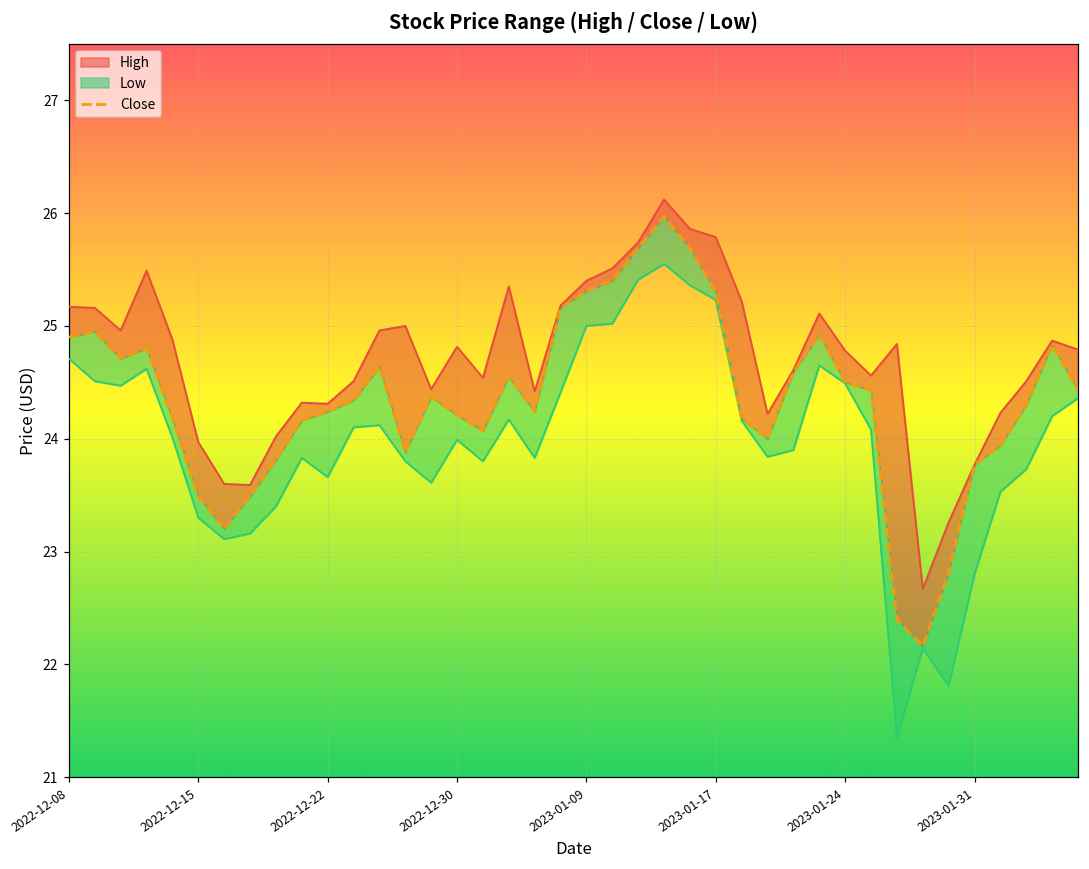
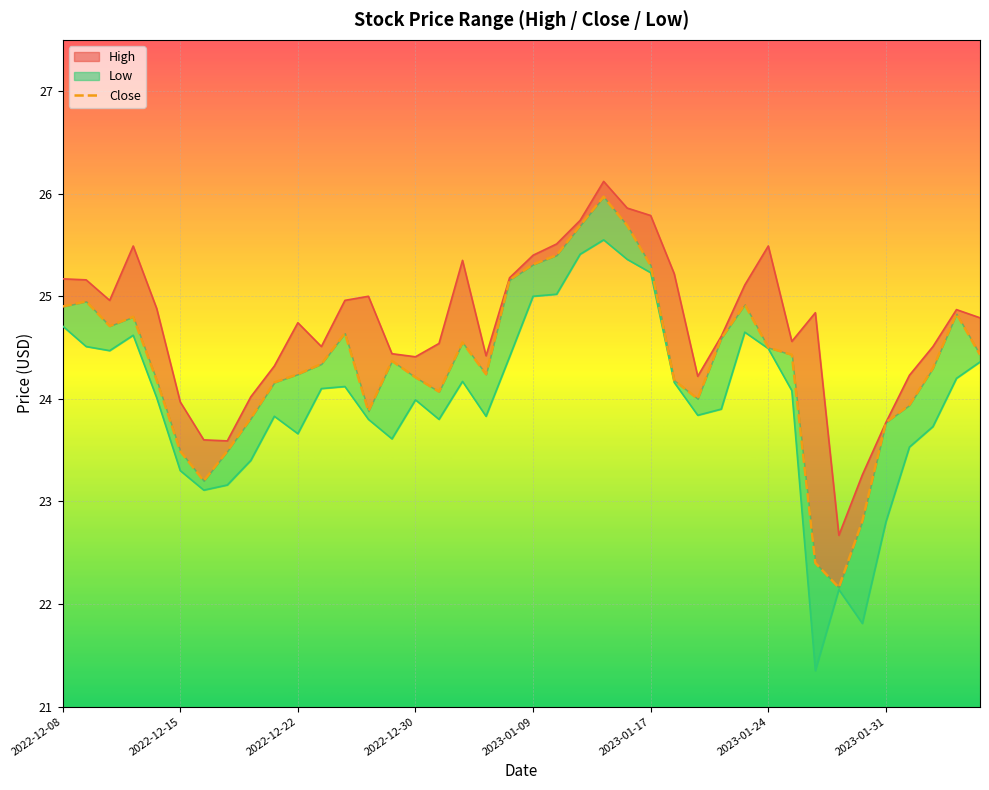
  {
    "High": {
      "2022-12-08": 25.17,
      "2022-12-15": 23.97,
-     "2022-12-22": 24.31,
-     "2022-12-30": 24.82,
+     "2022-12-22": 24.74,
+     "2022-12-30": 24.41,
      "2023-01-09": 25.40,
      "2023-01-17": 25.79,
-     "2023-01-24": 24.78
+     "2023-01-24": 25.49
    }
  }
